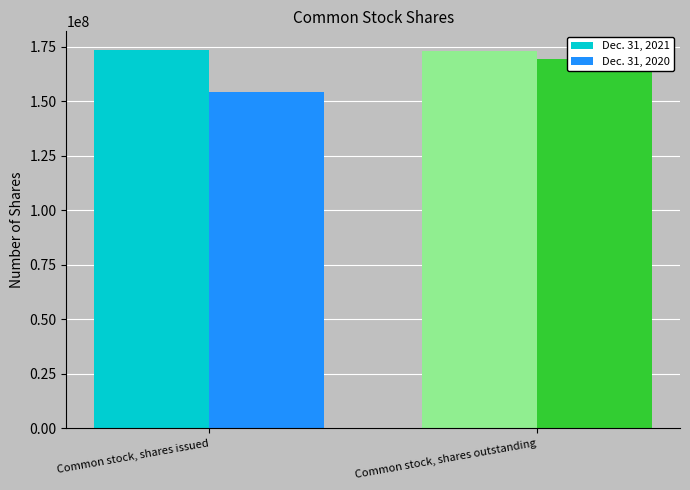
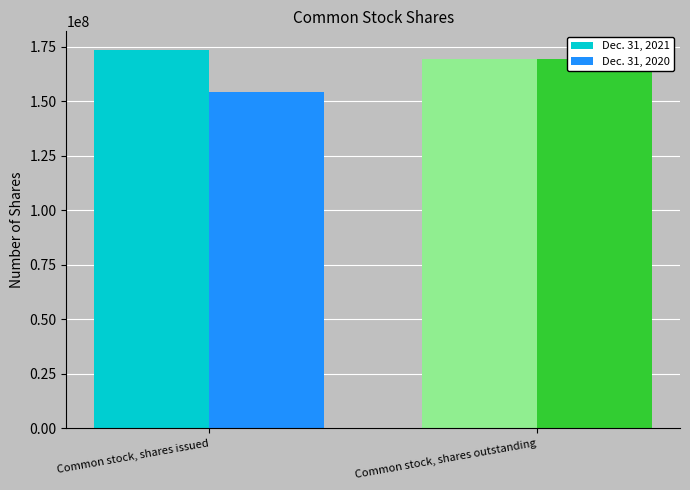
  {
    "Dec. 31, 2021": {
      "Common stock, shares issued": 173000000,
-     "Common stock, shares outstanding": 173000000
+     "Common stock, shares outstanding": 169000000
    },
    "Dec. 31, 2020": {
      "Common stock, shares issued": 154000000
    }
  }
